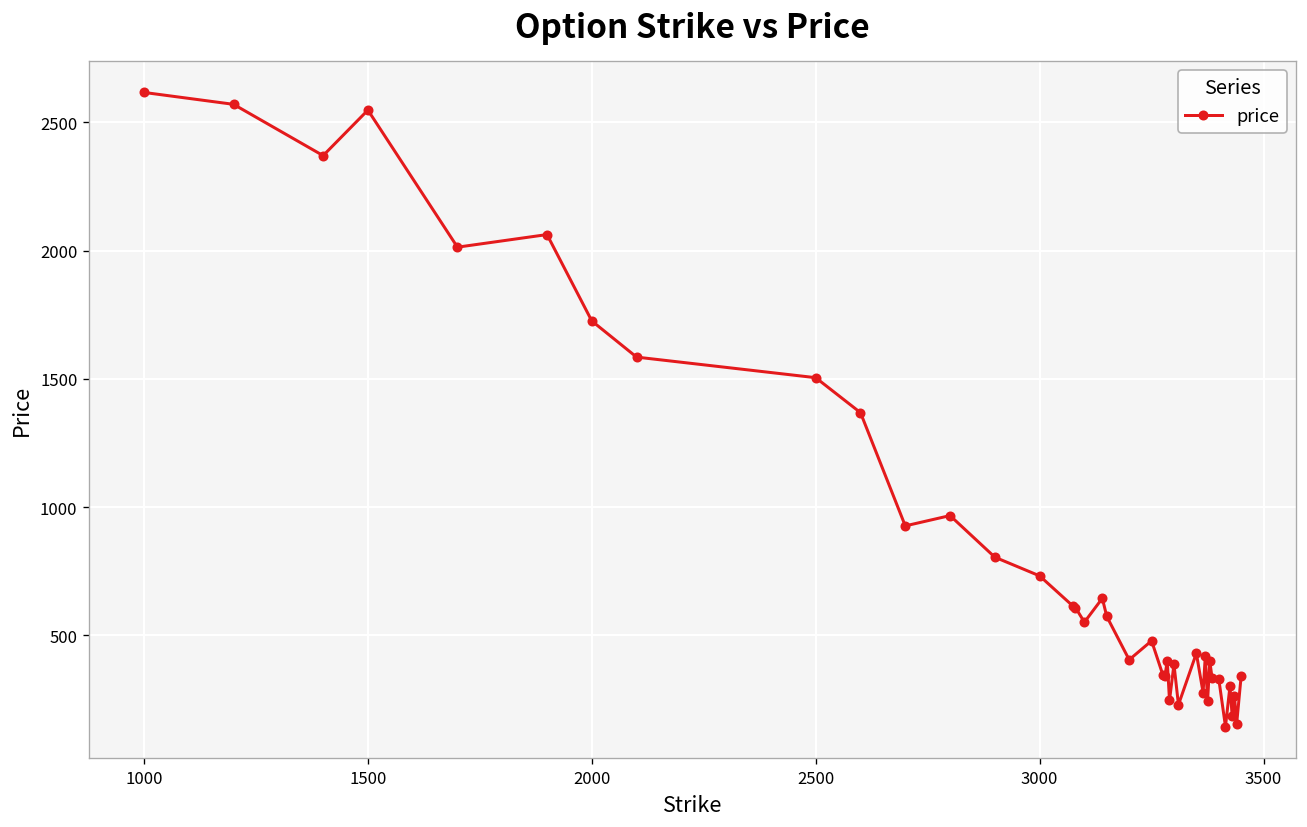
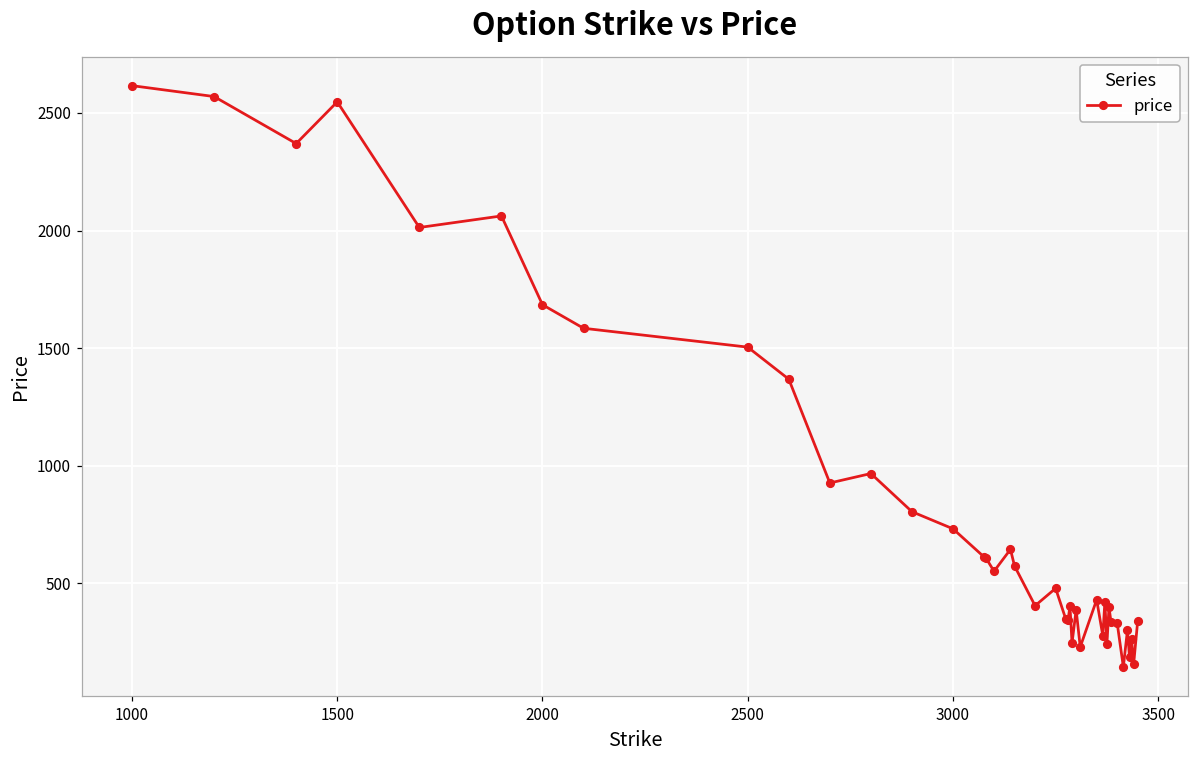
  {
    "1000": 2620,
    "1500": 2550,
-   "2000": 1730,
+   "2000": 1680,
    "2500": 1500,
    "3000": 730
  }
